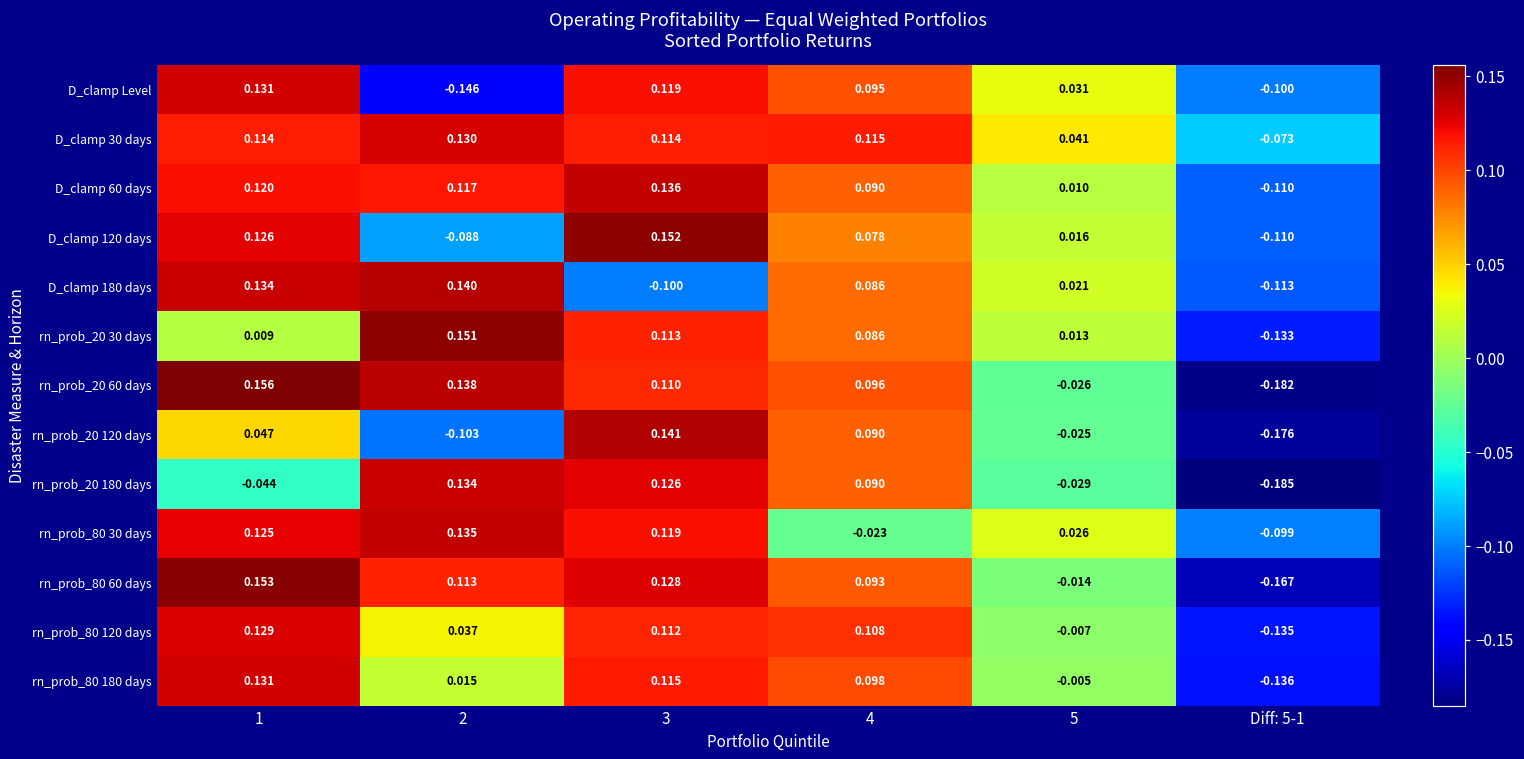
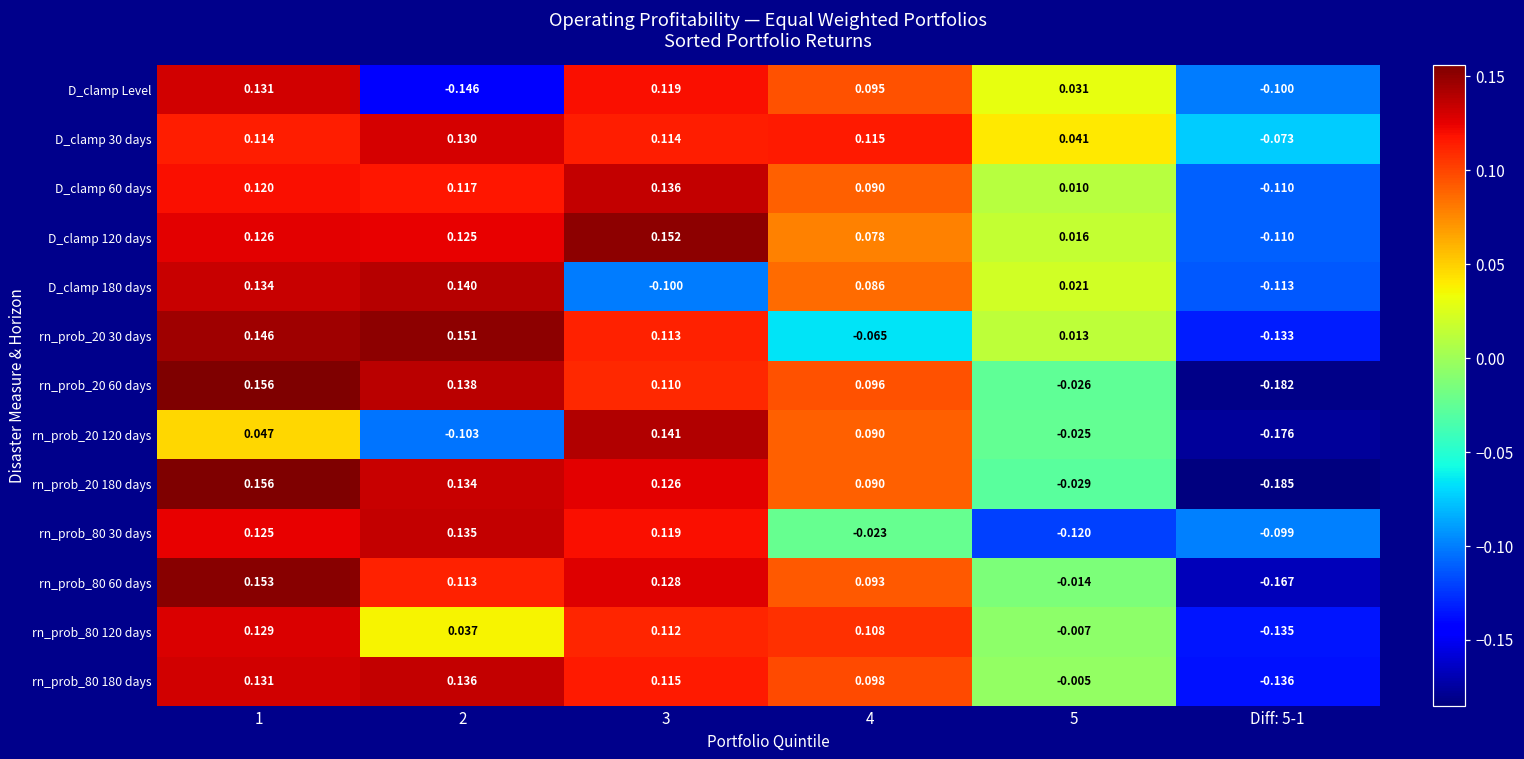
  {
    "D_clamp Level": {
      "1": 0.131,
      "2": -0.146,
      "3": 0.119,
      "4": 0.095,
      "5": 0.031,
      "Diff: 5-1": -0.100
    },
    "D_clamp 30 days": {
      "1": 0.114,
      "2": 0.130,
      "3": 0.114,
      "4": 0.115,
      "5": 0.041,
      "Diff: 5-1": -0.073
    },
    "D_clamp 60 days": {
      "1": 0.120,
      "2": 0.117,
      "3": 0.136,
      "4": 0.090,
      "5": 0.010,
      "Diff: 5-1": -0.110
    },
    "D_clamp 120 days": {
      "1": 0.126,
-     "2": -0.088,
+     "2": 0.125,
      "3": 0.152,
      "4": 0.078,
      "5": 0.016,
      "Diff: 5-1": -0.110
    },
    "D_clamp 180 days": {
      "1": 0.134,
      "2": 0.140,
      "3": -0.100,
      "4": 0.086,
      "5": 0.021,
      "Diff: 5-1": -0.113
    },
    "rn_prob_20 30 days": {
-     "1": 0.009,
+     "1": 0.146,
      "2": 0.151,
      "3": 0.113,
-     "4": 0.086,
+     "4": -0.065,
      "5": 0.013,
      "Diff: 5-1": -0.133
    },
    "rn_prob_20 60 days": {
      "1": 0.156,
      "2": 0.138,
      "3": 0.110,
      "4": 0.096,
      "5": -0.026,
      "Diff: 5-1": -0.182
    },
    "rn_prob_20 120 days": {
      "1": 0.047,
      "2": -0.103,
      "3": 0.141,
      "4": 0.090,
      "5": -0.025,
      "Diff: 5-1": -0.176
    },
    "rn_prob_20 180 days": {
-     "1": -0.044,
+     "1": 0.156,
      "2": 0.134,
      "3": 0.126,
      "4": 0.090,
      "5": -0.029,
      "Diff: 5-1": -0.185
    },
    "rn_prob_80 30 days": {
      "1": 0.125,
      "2": 0.135,
      "3": 0.119,
      "4": -0.023,
-     "5": 0.026,
+     "5": -0.120,
      "Diff: 5-1": -0.099
    },
    "rn_prob_80 60 days": {
      "1": 0.153,
      "2": 0.113,
      "3": 0.128,
      "4": 0.093,
      "5": -0.014,
      "Diff: 5-1": -0.167
    },
    "rn_prob_80 120 days": {
      "1": 0.129,
      "2": 0.037,
      "3": 0.112,
      "4": 0.108,
      "5": -0.007,
      "Diff: 5-1": -0.135
    },
    "rn_prob_80 180 days": {
      "1": 0.131,
-     "2": 0.015,
+     "2": 0.136,
      "3": 0.115,
      "4": 0.098,
      "5": -0.005,
      "Diff: 5-1": -0.136
    }
  }
